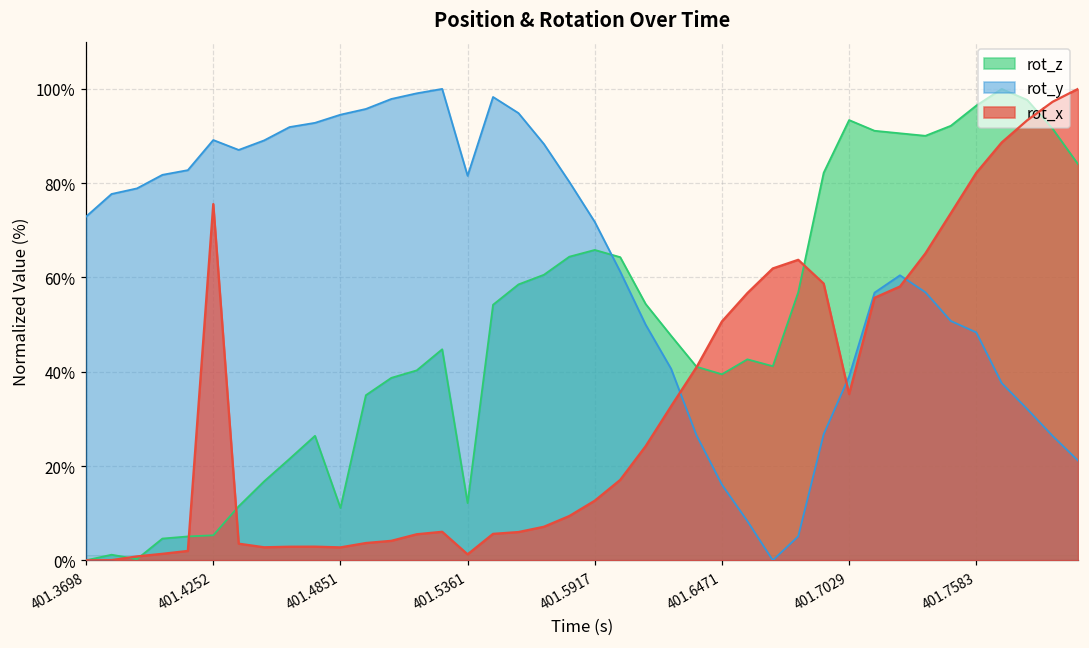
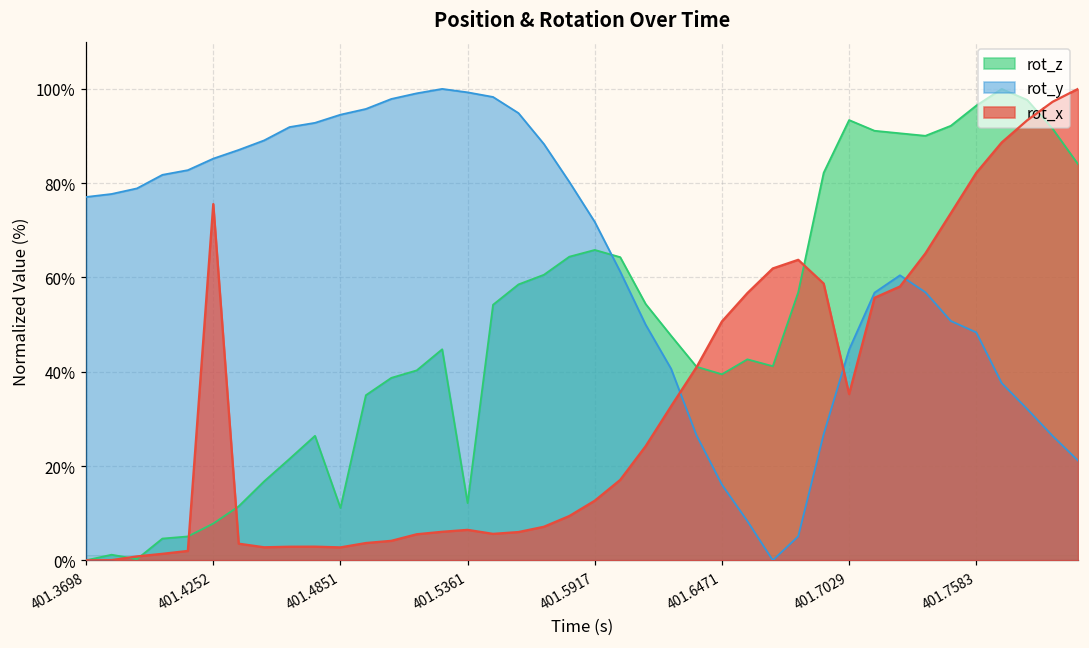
  {
    "rot_z": {
-     "401.4252": "5%",
+     "401.4252": "8%",
      "401.4851": "11%",
      "401.5361": "12%",
      "401.5917": "66%",
      "401.6471": "39%",
      "401.7029": "93%",
      "401.7583": "96%"
    },
    "rot_y": {
-     "401.3698": "73%",
-     "401.4252": "89%",
+     "401.3698": "77%",
+     "401.4252": "85%",
      "401.4851": "95%",
-     "401.5361": "82%",
+     "401.5361": "99%",
      "401.5917": "72%",
      "401.6471": "16%",
-     "401.7029": "39%",
+     "401.7029": "45%",
      "401.7583": "48%"
    },
    "rot_x": {
      "401.4252": "76%",
      "401.4851": "3%",
-     "401.5361": "1%",
+     "401.5361": "6%",
      "401.5917": "13%",
      "401.6471": "51%",
      "401.7029": "35%",
      "401.7583": "82%"
    }
  }
